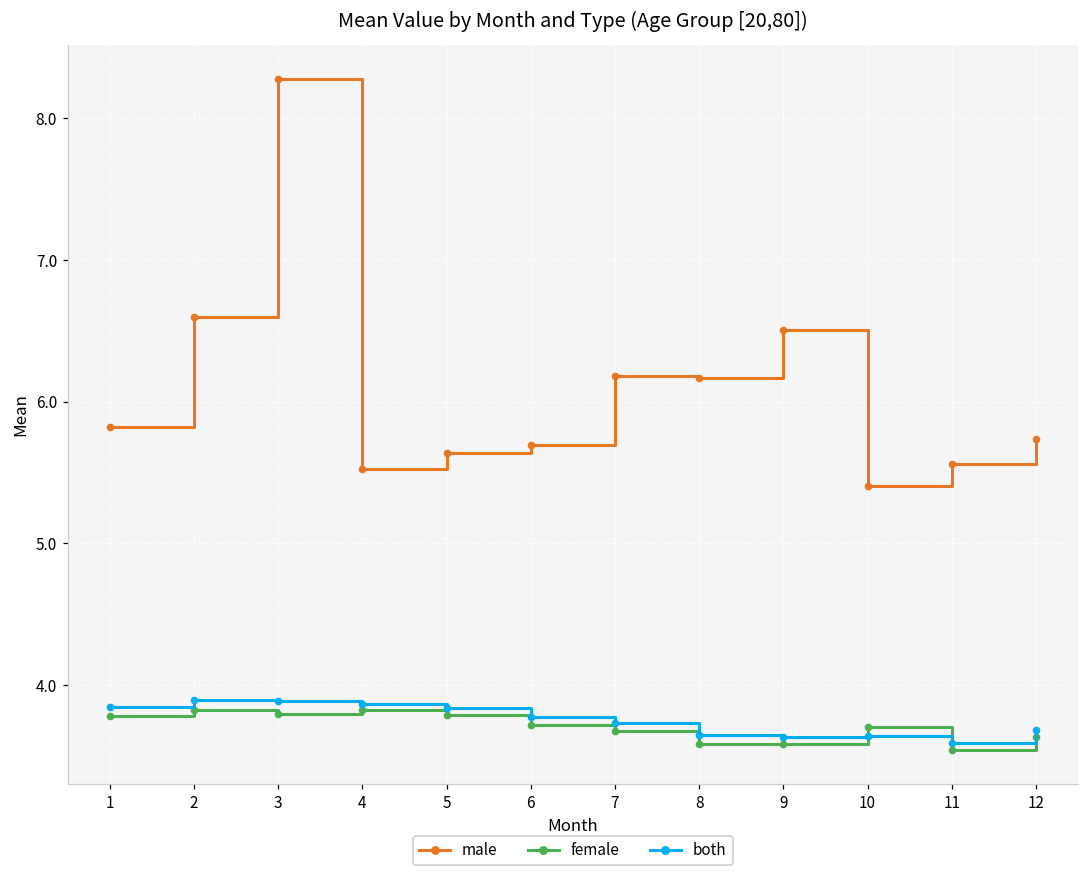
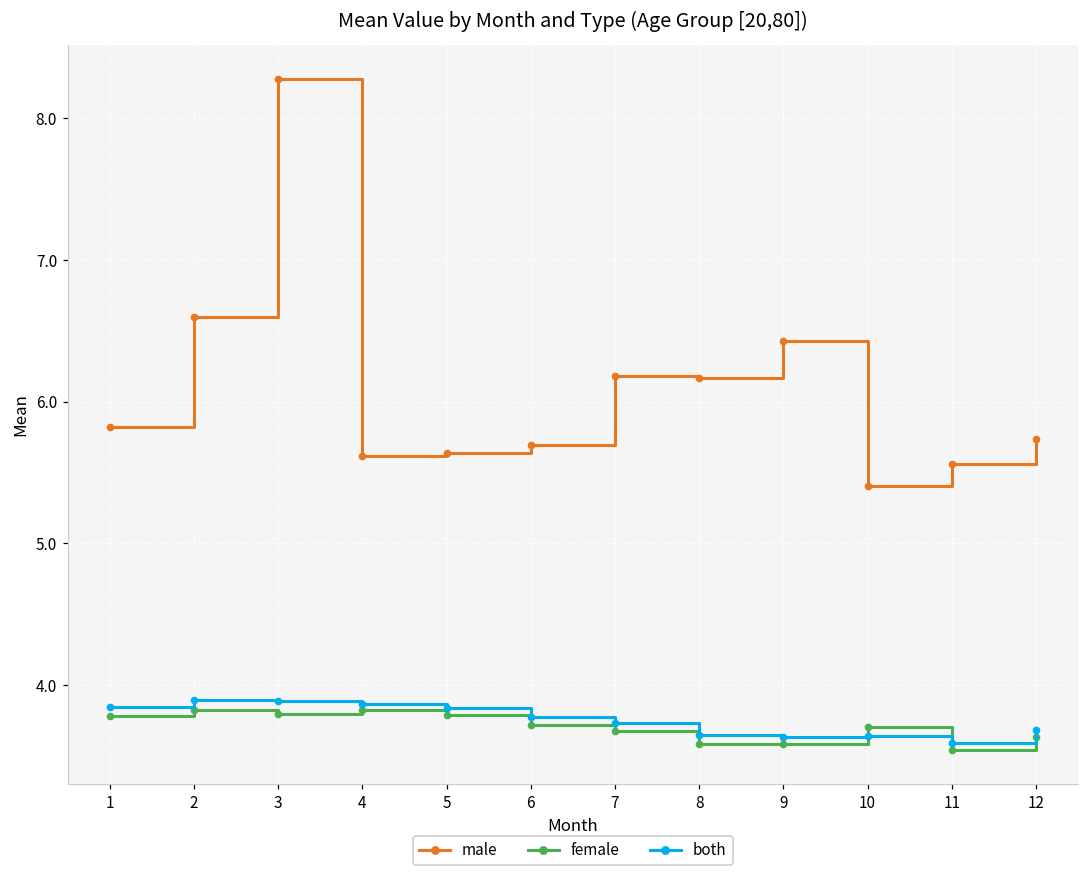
  {
    "male": {
      "1": 5.82,
      "2": 6.59,
      "3": 8.28,
-     "4": 5.53,
+     "4": 5.62,
      "5": 5.64,
      "6": 5.70,
      "7": 6.18,
      "8": 6.16,
-     "9": 6.50,
+     "9": 6.43,
      "10": 5.40,
      "11": 5.56,
      "12": 5.73
    },
    "female": {
      "1": 3.78,
      "2": 3.83,
      "3": 3.79,
      "4": 3.82,
      "5": 3.79,
      "6": 3.72,
      "7": 3.67,
      "8": 3.58,
      "9": 3.58,
      "10": 3.70,
      "11": 3.54,
      "12": 3.63
    },
    "both": {
      "1": 3.84,
      "2": 3.90,
      "3": 3.88,
      "4": 3.87,
      "5": 3.84,
      "6": 3.77,
      "7": 3.73,
      "8": 3.64,
      "9": 3.63,
      "10": 3.64,
      "11": 3.59,
      "12": 3.68
    }
  }
